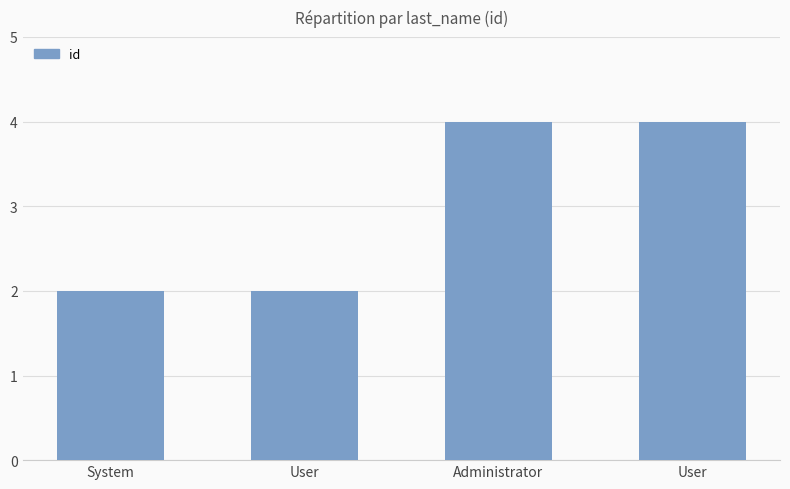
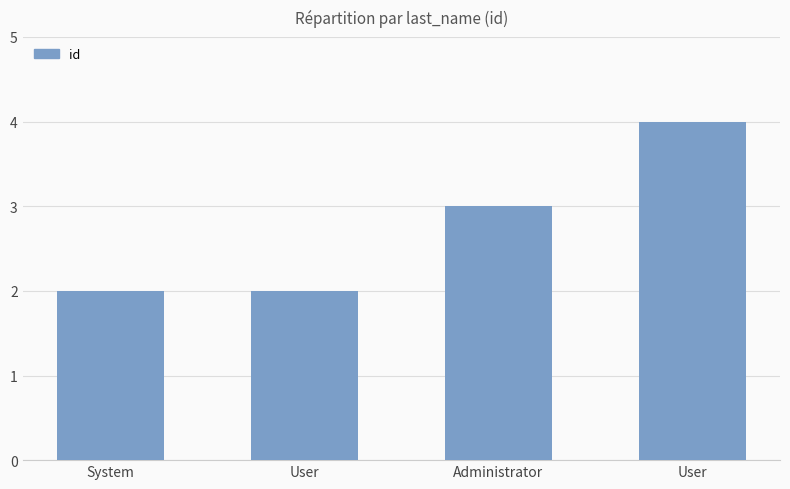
  {
    "System": 2,
-   "Administrator": 4
+   "Administrator": 3
  }
